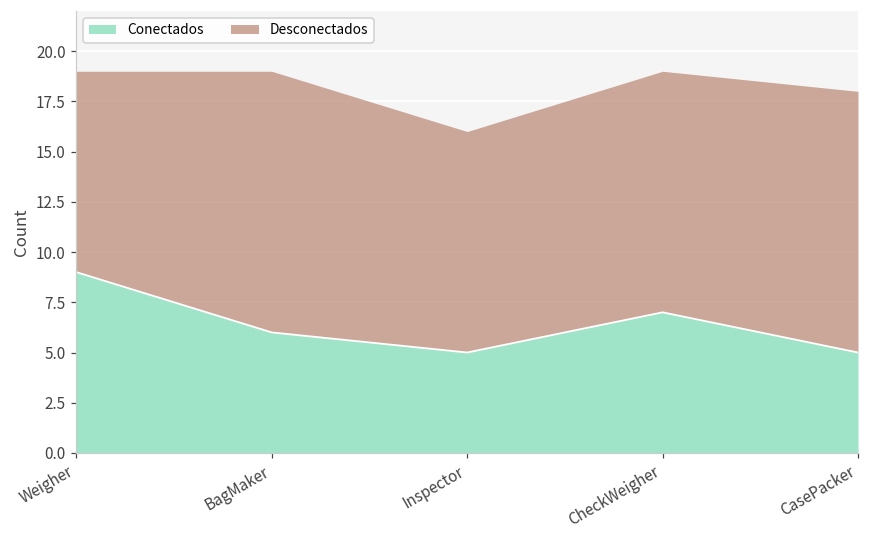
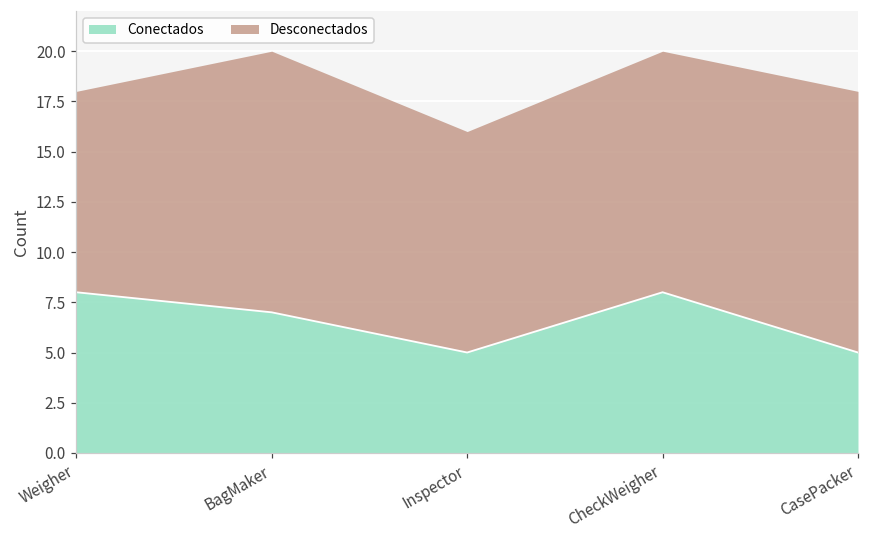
  {
    "Conectados": {
-     "Weigher": 9,
-     "BagMaker": 6,
+     "Weigher": 8,
+     "BagMaker": 7,
      "Inspector": 5,
-     "CheckWeigher": 7,
+     "CheckWeigher": 8,
      "CasePacker": 5
    },
    "Desconectados": {
      "Weigher": 10,
      "BagMaker": 13,
      "Inspector": 11,
      "CheckWeigher": 12,
      "CasePacker": 13
    }
  }
